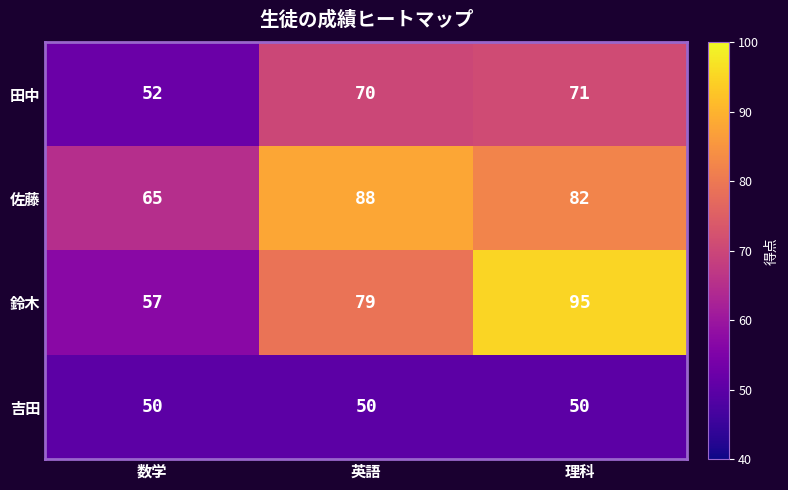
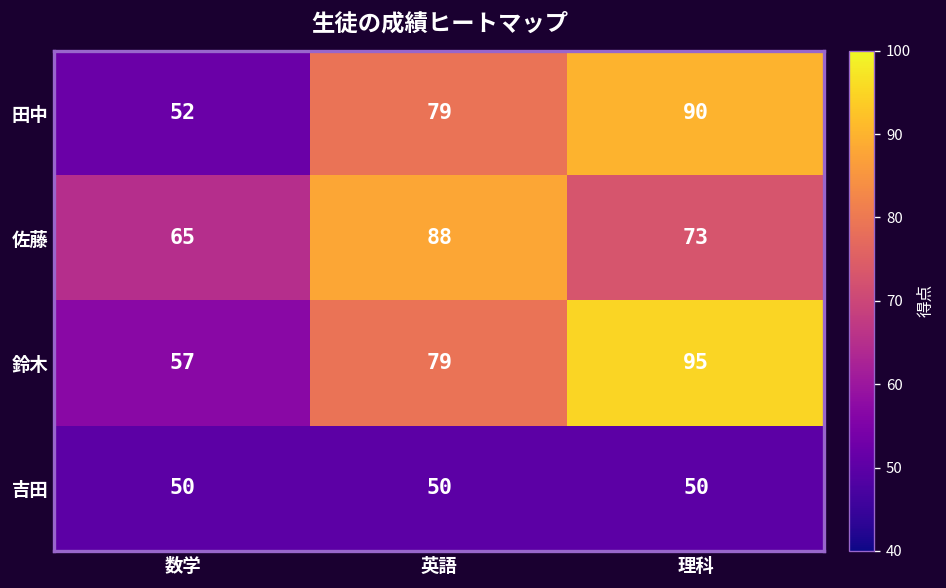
  {
    "田中": {
      "数学": 52,
-     "英語": 70,
-     "理科": 71
+     "英語": 79,
+     "理科": 90
    },
    "佐藤": {
      "数学": 65,
      "英語": 88,
-     "理科": 82
+     "理科": 73
    },
    "鈴木": {
      "数学": 57,
      "英語": 79,
      "理科": 95
    },
    "吉田": {
      "数学": 50,
      "英語": 50,
      "理科": 50
    }
  }
